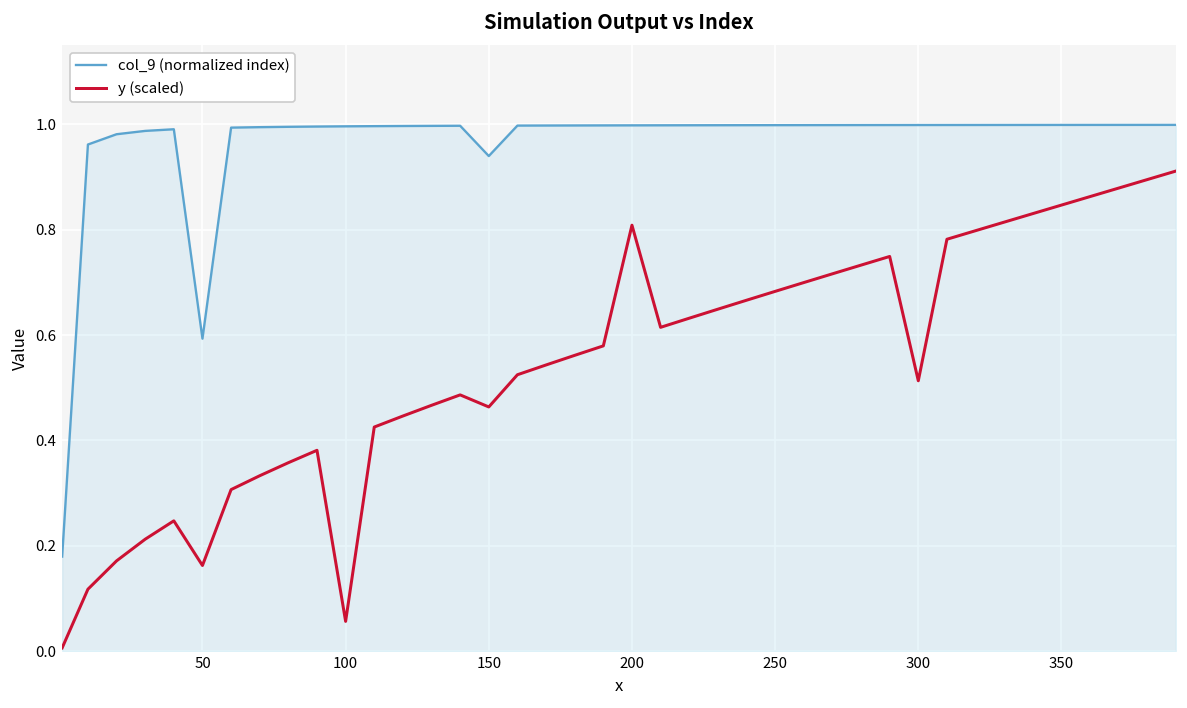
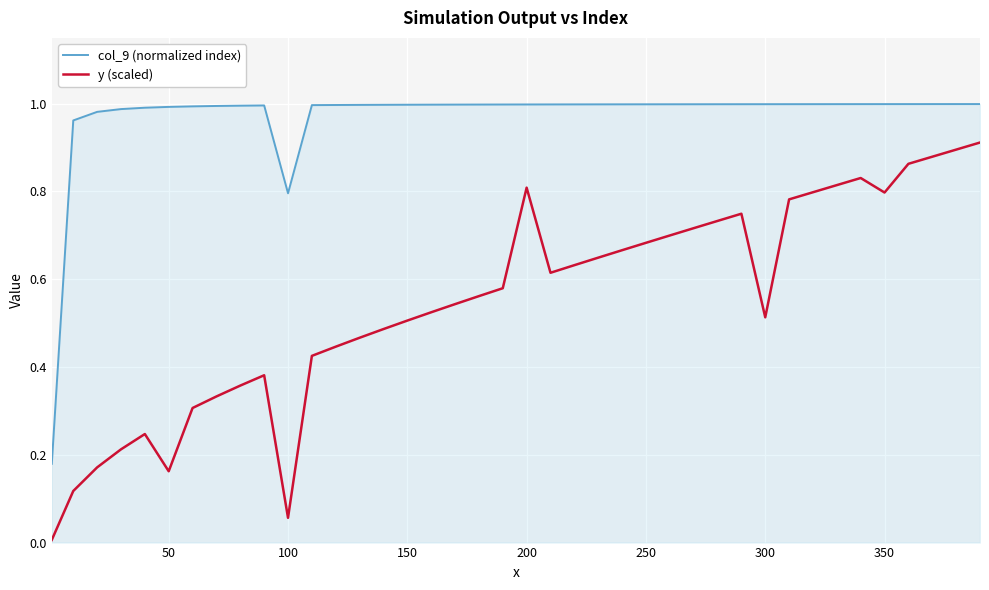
  {
    "col_9 (normalized index)": {
-     "50": 0.59,
-     "100": 1.00,
-     "150": 0.94,
+     "50": 0.99,
+     "100": 0.80,
+     "150": 1.00,
      "200": 1.00,
      "250": 1.00,
      "300": 1.00,
      "350": 1.00
    },
    "y (scaled)": {
      "50": 0.16,
      "100": 0.06,
-     "150": 0.46,
+     "150": 0.51,
      "200": 0.81,
      "250": 0.68,
      "300": 0.51,
-     "350": 0.85
+     "350": 0.80
    }
  }
